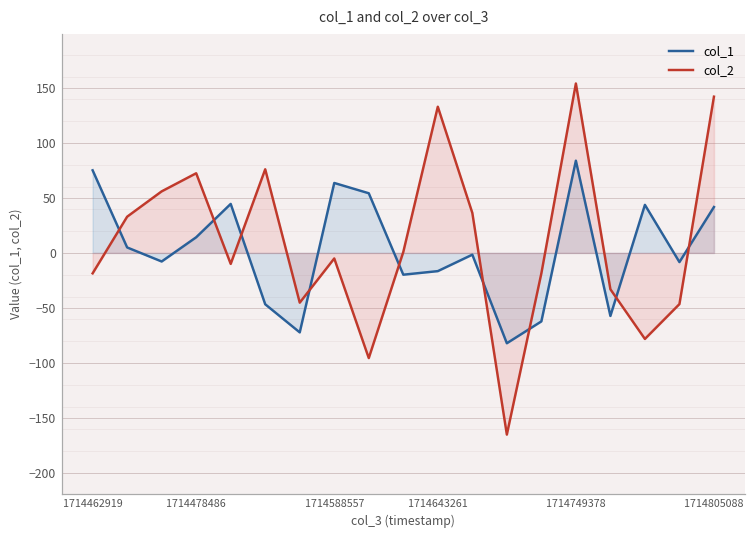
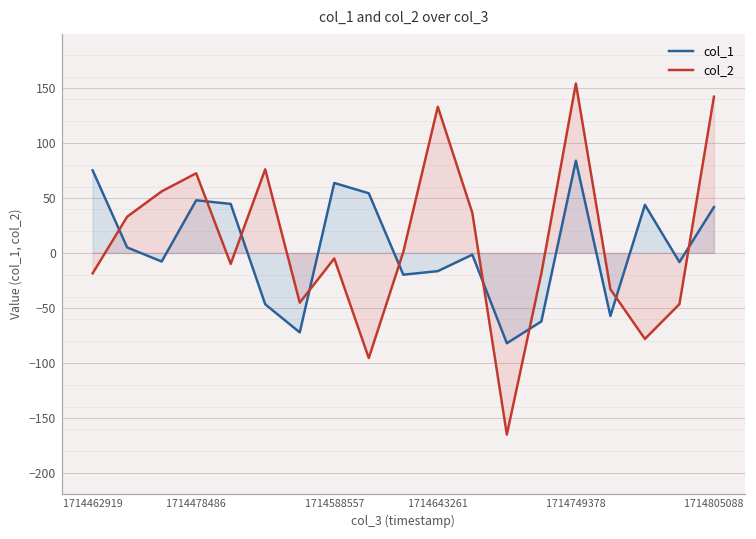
  {
    "col_1": {
-     "1714478486": 10,
+     "1714478486": 50,
      "1714643261": -20
    },
    "col_2": {
      "1714462919": -20,
      "1714588557": -10
    }
  }
